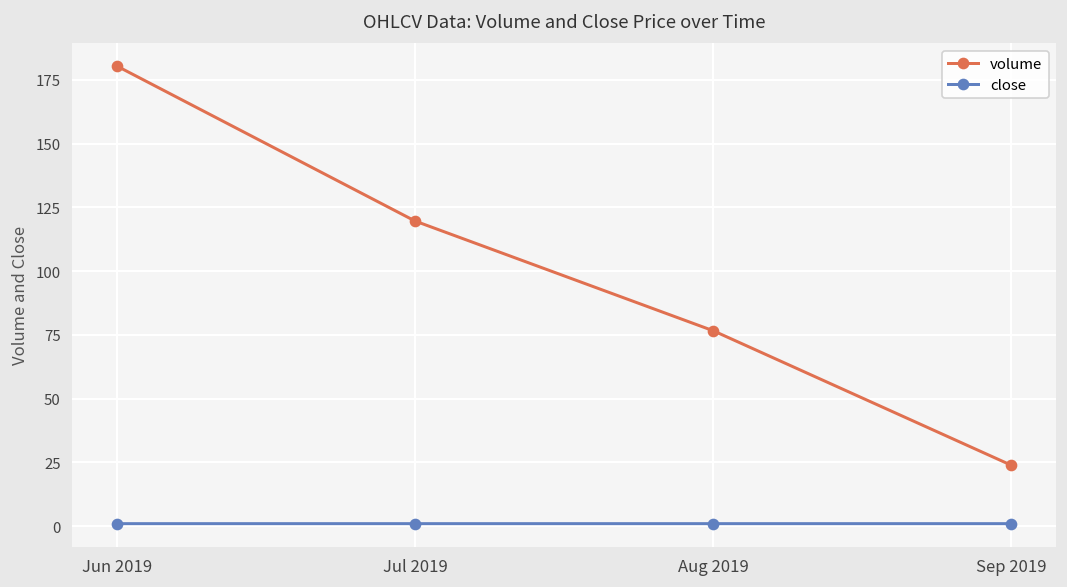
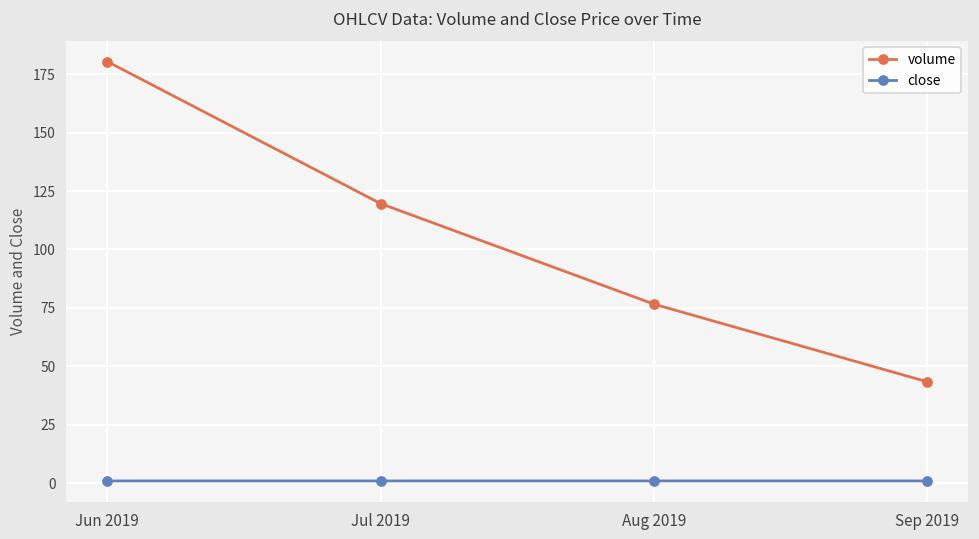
  {
    "volume": {
      "Jun 2019": 180,
      "Jul 2019": 120,
      "Aug 2019": 77,
-     "Sep 2019": 24
+     "Sep 2019": 43
    },
    "close": {
      "Jun 2019": 1,
      "Jul 2019": 1,
      "Aug 2019": 1,
      "Sep 2019": 1
    }
  }
